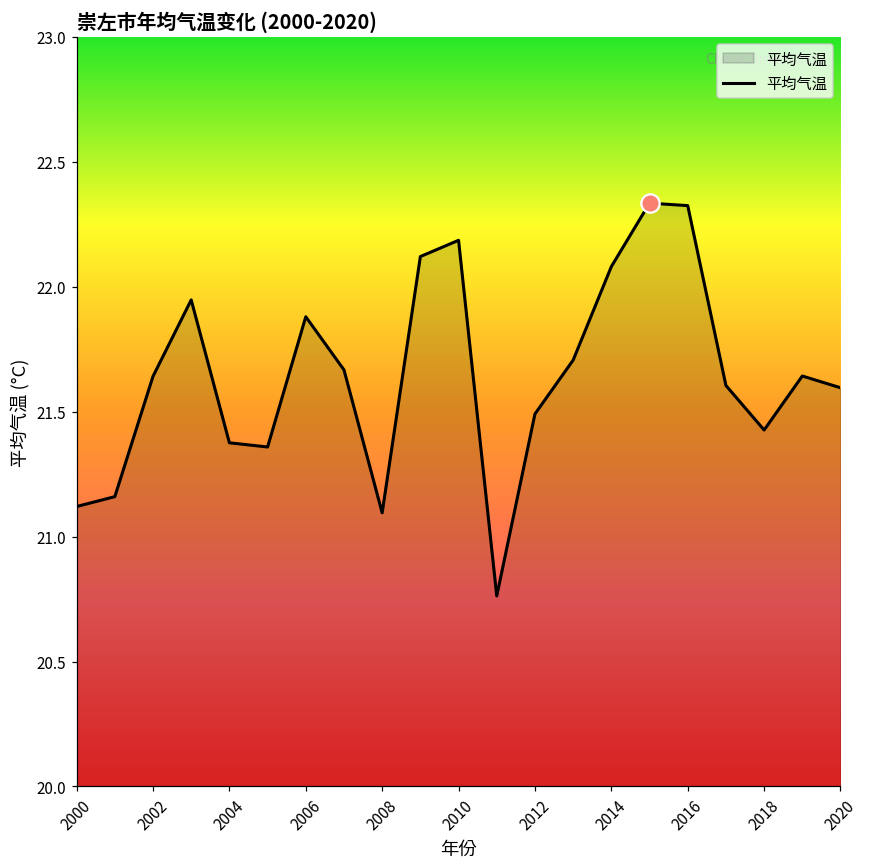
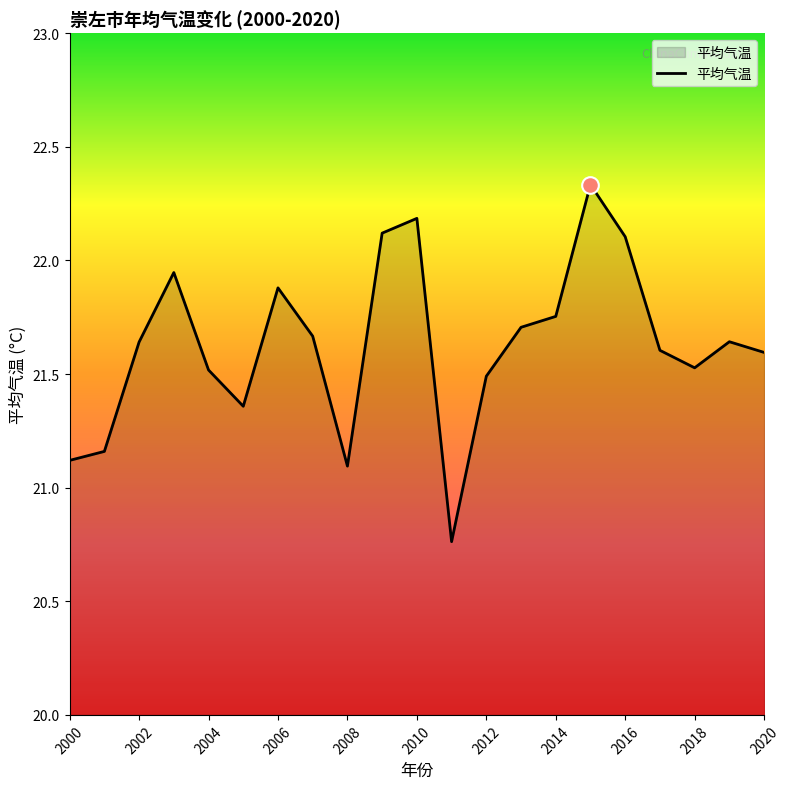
  {
    "平均气温": {
      "2000": 21.12,
      "2002": 21.64,
-     "2004": 21.37,
+     "2004": 21.52,
      "2006": 21.88,
      "2008": 21.09,
      "2010": 22.18,
      "2012": 21.49,
-     "2014": 22.08,
-     "2016": 22.32,
-     "2018": 21.43,
+     "2014": 21.75,
+     "2016": 22.10,
+     "2018": 21.53,
      "2020": 21.60
    }
  }
